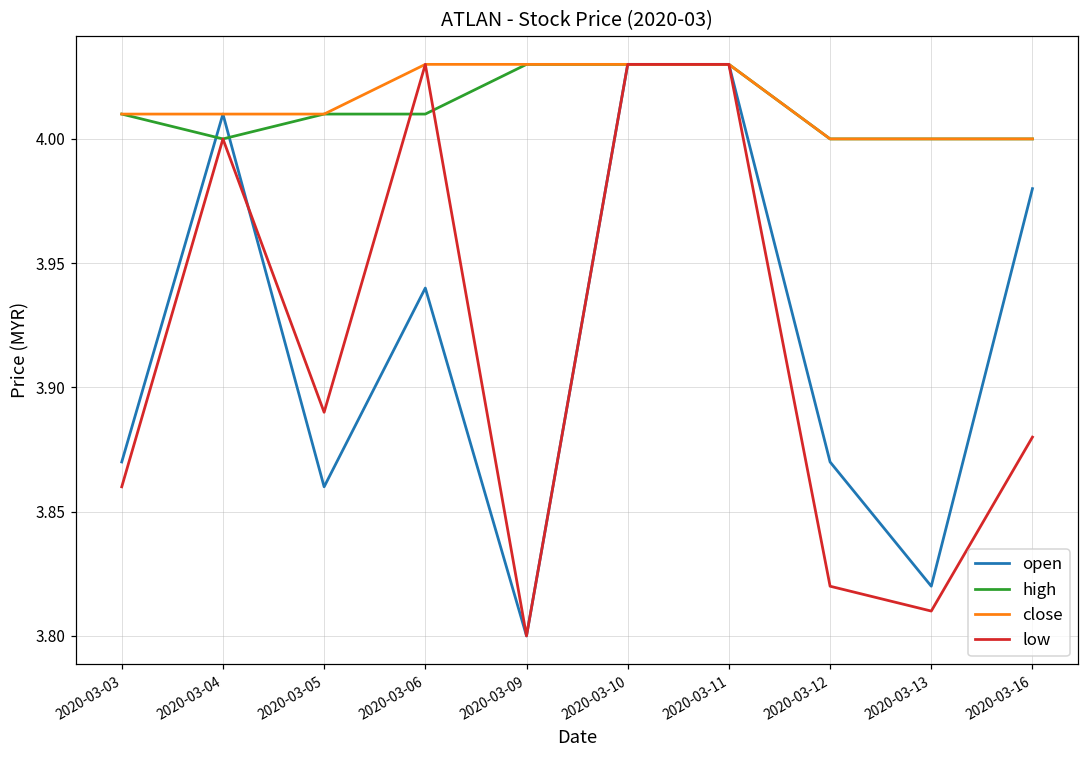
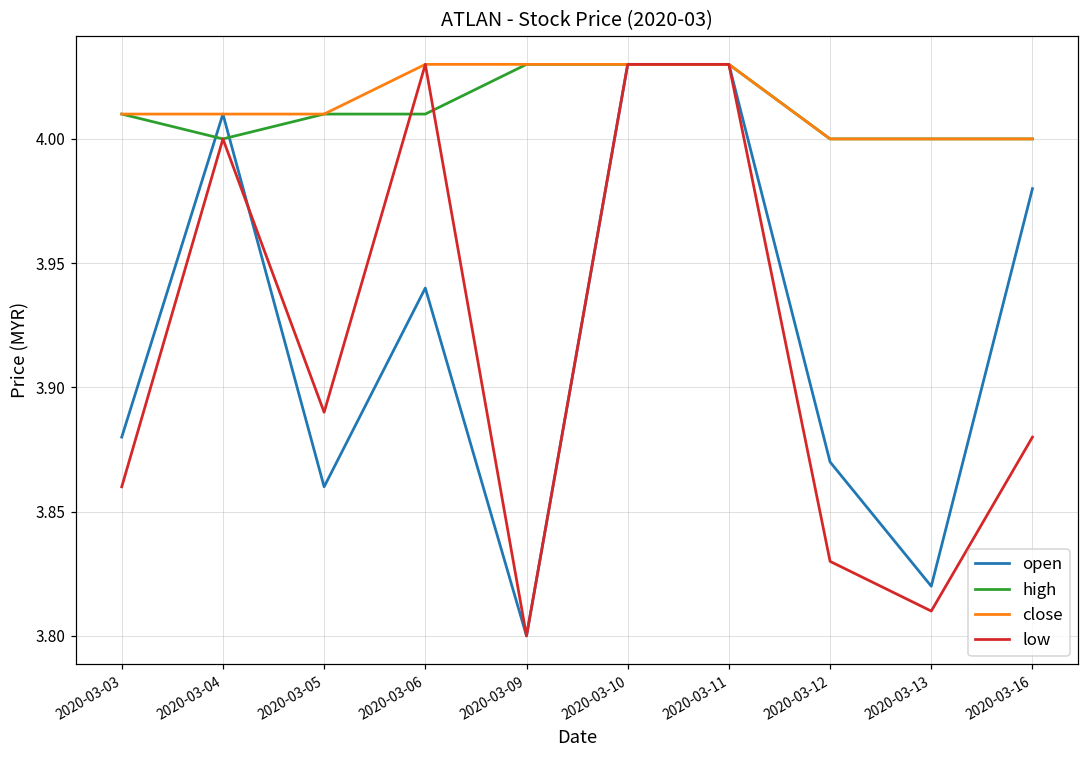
  {
    "open": {
-     "2020-03-03": 3.87,
+     "2020-03-03": 3.88,
      "2020-03-05": 3.86,
      "2020-03-06": 3.94,
      "2020-03-12": 3.87,
      "2020-03-13": 3.82,
      "2020-03-16": 3.98
    },
    "high": {
      "2020-03-06": 4.01
    },
    "low": {
      "2020-03-03": 3.86,
      "2020-03-05": 3.89,
-     "2020-03-12": 3.82,
+     "2020-03-12": 3.83,
      "2020-03-13": 3.81,
      "2020-03-16": 3.88
    }
  }
